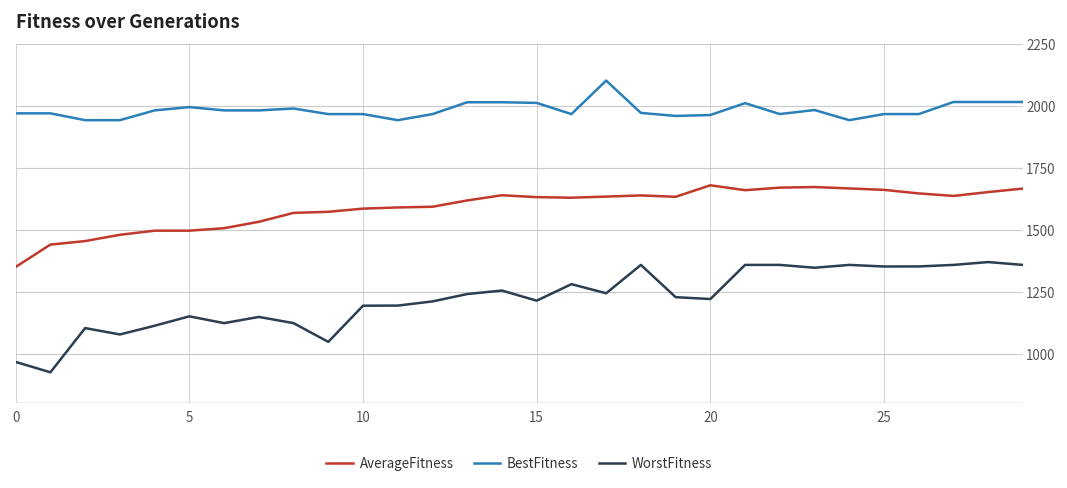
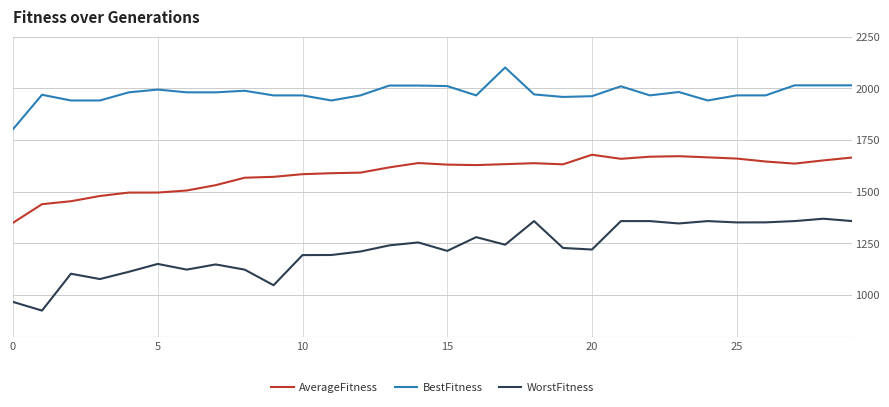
  {
    "AverageFitness": {
      "0": 1350,
      "5": 1500,
      "10": 1580,
      "15": 1630,
      "20": 1680,
      "25": 1660
    },
    "BestFitness": {
-     "0": 1970,
+     "0": 1800,
      "5": 1990,
      "10": 1970,
      "15": 2010,
      "20": 1960,
      "25": 1970
    },
    "WorstFitness": {
      "0": 970,
      "5": 1150,
      "10": 1190,
      "15": 1210,
      "20": 1220,
      "25": 1350
    }
  }
